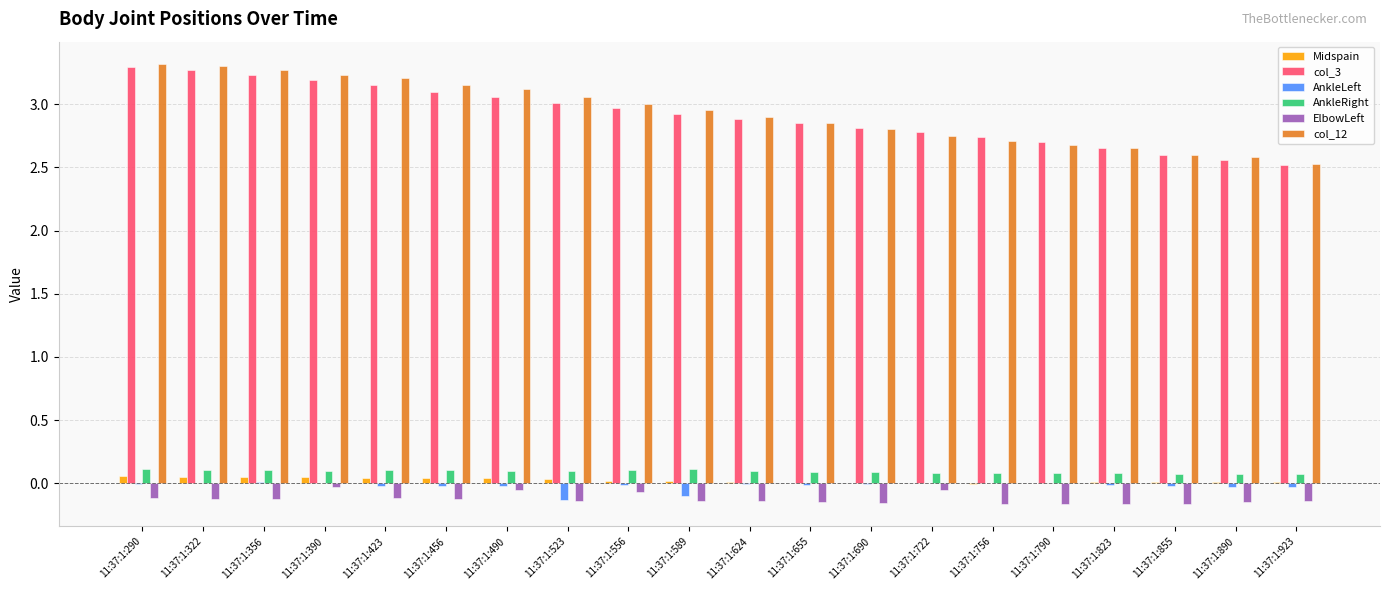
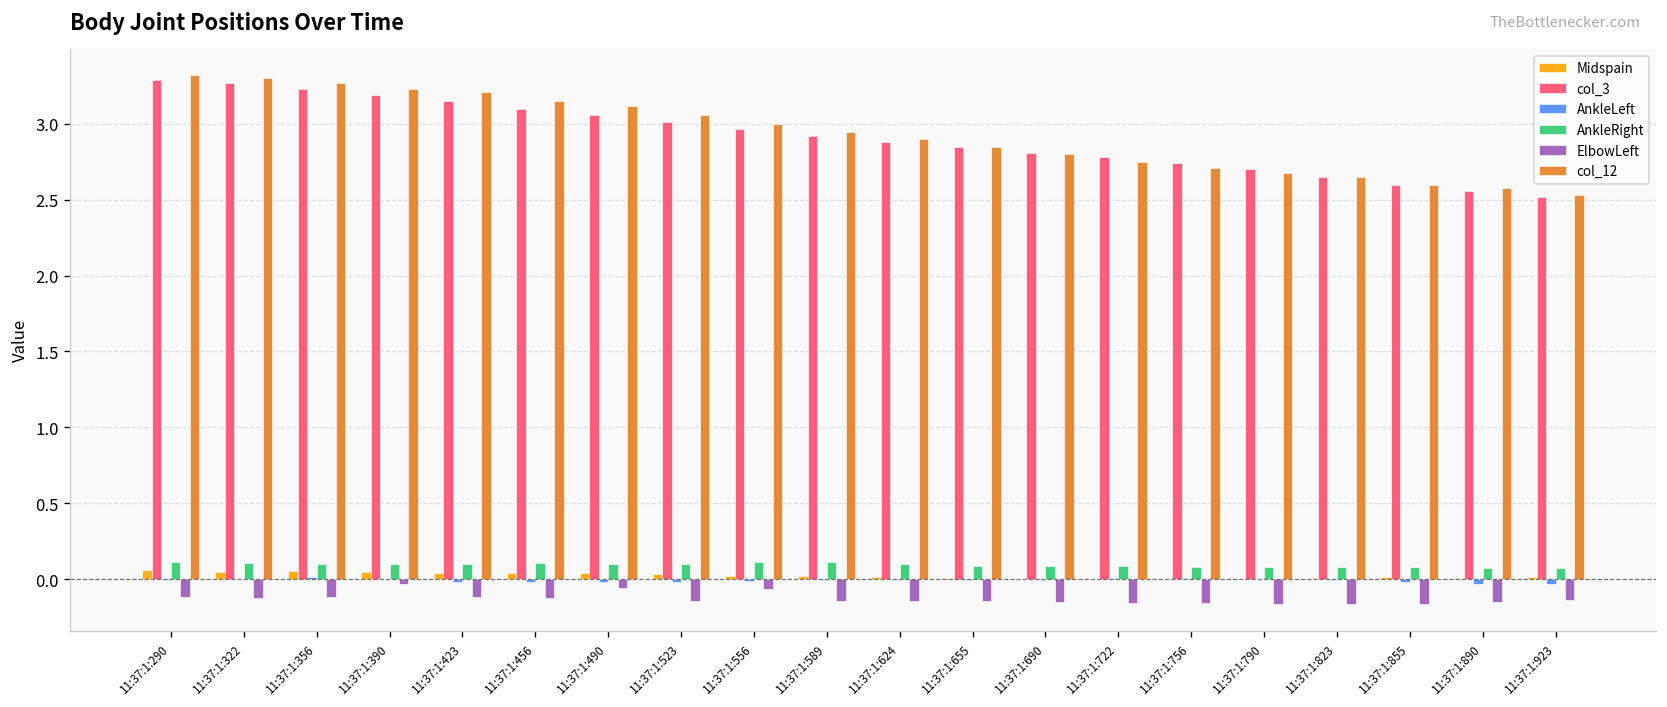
  {
    "col_3": {
      "11:37:1:290": 3.29,
      "11:37:1:322": 3.27,
      "11:37:1:356": 3.23,
      "11:37:1:390": 3.19,
      "11:37:1:423": 3.15,
      "11:37:1:456": 3.10,
      "11:37:1:490": 3.06,
      "11:37:1:523": 3.01,
      "11:37:1:556": 2.97,
      "11:37:1:589": 2.92,
      "11:37:1:624": 2.88,
      "11:37:1:655": 2.85,
      "11:37:1:690": 2.81,
      "11:37:1:722": 2.78,
      "11:37:1:756": 2.74,
      "11:37:1:790": 2.70,
      "11:37:1:823": 2.65,
      "11:37:1:855": 2.60,
      "11:37:1:890": 2.56,
      "11:37:1:923": 2.52
    },
    "AnkleLeft": {
      "11:37:1:456": -0.02,
      "11:37:1:490": -0.02,
-     "11:37:1:523": -0.13,
-     "11:37:1:589": -0.10,
+     "11:37:1:523": -0.02,
+     "11:37:1:589": -0.01,
      "11:37:1:855": -0.02,
      "11:37:1:890": -0.03,
      "11:37:1:923": -0.03
    },
    "AnkleRight": {
      "11:37:1:290": 0.11,
      "11:37:1:322": 0.10,
      "11:37:1:356": 0.10,
      "11:37:1:390": 0.10,
      "11:37:1:423": 0.10,
      "11:37:1:456": 0.10,
      "11:37:1:490": 0.10,
      "11:37:1:523": 0.10,
      "11:37:1:556": 0.11,
      "11:37:1:589": 0.11,
      "11:37:1:624": 0.10,
      "11:37:1:655": 0.09,
      "11:37:1:690": 0.09,
      "11:37:1:722": 0.09,
      "11:37:1:756": 0.08,
      "11:37:1:790": 0.08,
      "11:37:1:823": 0.08,
      "11:37:1:855": 0.08,
      "11:37:1:890": 0.07,
      "11:37:1:923": 0.07
    },
    "ElbowLeft": {
      "11:37:1:290": -0.12,
      "11:37:1:322": -0.13,
      "11:37:1:356": -0.12,
      "11:37:1:390": -0.03,
      "11:37:1:423": -0.12,
      "11:37:1:456": -0.12,
      "11:37:1:490": -0.06,
      "11:37:1:523": -0.14,
      "11:37:1:556": -0.07,
      "11:37:1:589": -0.14,
      "11:37:1:624": -0.14,
      "11:37:1:655": -0.15,
      "11:37:1:690": -0.15,
-     "11:37:1:722": -0.05,
+     "11:37:1:722": -0.16,
      "11:37:1:756": -0.16,
      "11:37:1:790": -0.16,
      "11:37:1:823": -0.17,
      "11:37:1:855": -0.16,
      "11:37:1:890": -0.15,
      "11:37:1:923": -0.14
    }
  }
